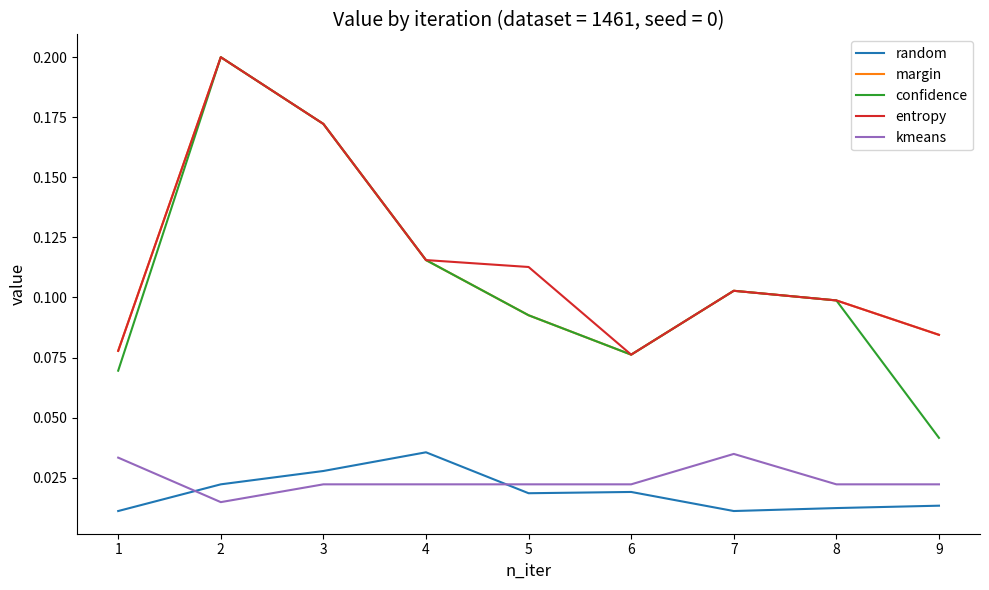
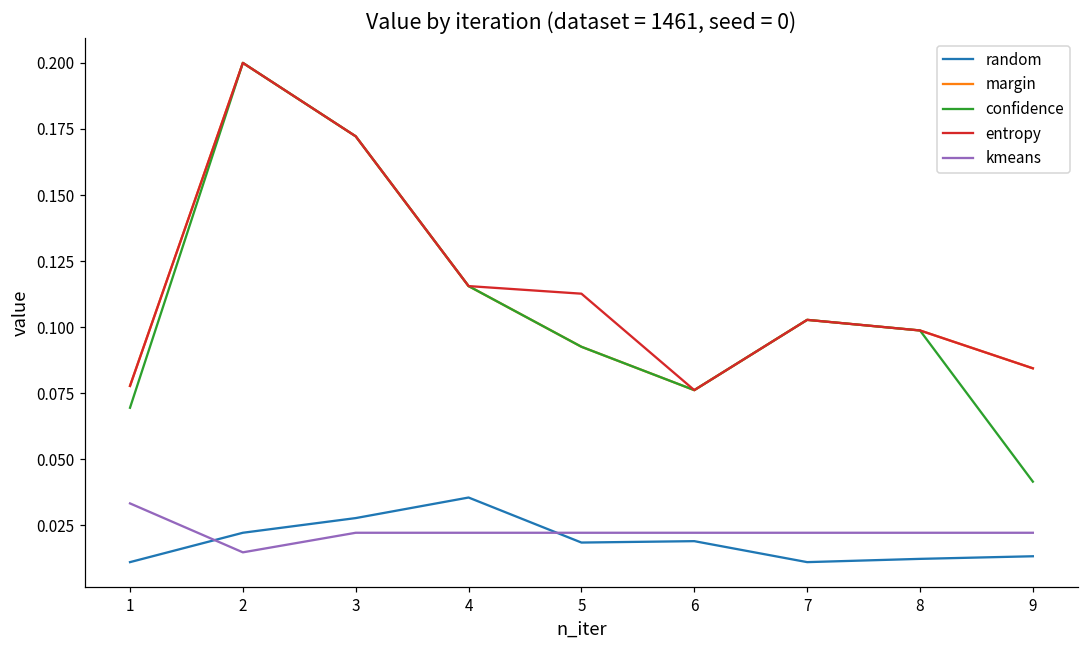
  {
    "random": {
      "1": 0.011,
      "2": 0.022,
      "3": 0.028,
      "4": 0.036,
      "5": 0.019,
      "6": 0.019,
      "7": 0.011,
      "8": 0.012,
      "9": 0.013
    },
    "confidence": {
      "1": 0.070,
      "9": 0.042
    },
    "entropy": {
      "5": 0.113
    },
    "kmeans": {
      "1": 0.033,
      "2": 0.015,
      "3": 0.022,
      "4": 0.022,
      "5": 0.022,
      "6": 0.022,
-     "7": 0.035,
+     "7": 0.022,
      "8": 0.022,
      "9": 0.022
    }
  }
